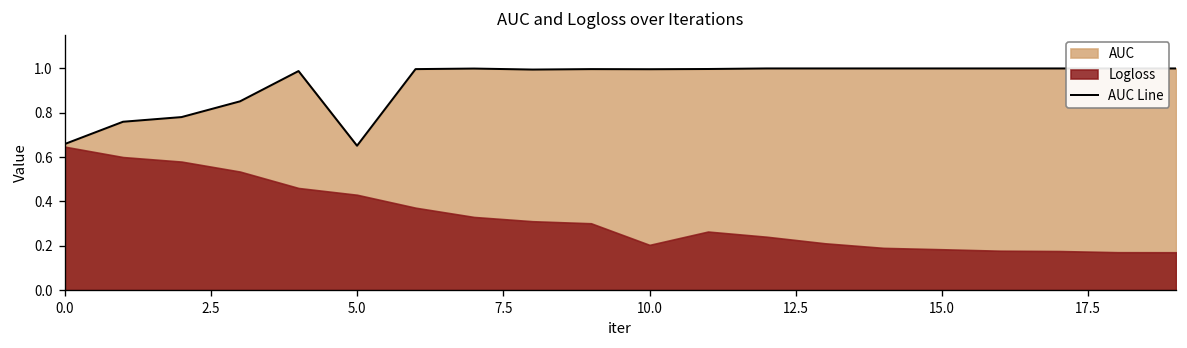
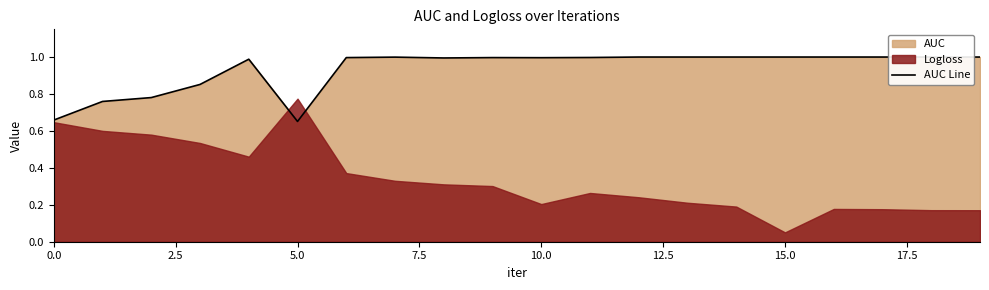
  {
    "AUC": {
      "5.0": 0.65,
      "10.0": 1.00,
      "15.0": 1.00
    },
    "Logloss": {
-     "5.0": 0.43,
+     "5.0": 0.77,
      "10.0": 0.20,
-     "15.0": 0.18
+     "15.0": 0.05
    }
  }
